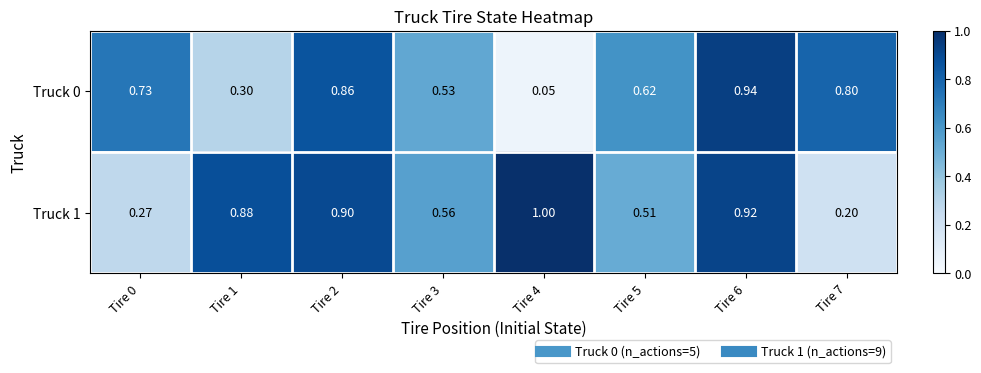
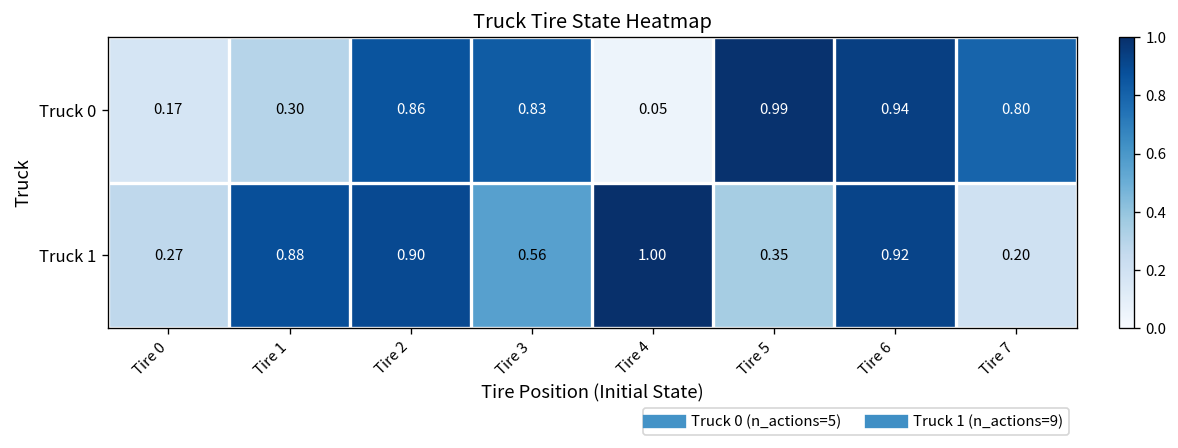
  {
    "Truck 0": {
-     "Tire 0": 0.73,
+     "Tire 0": 0.17,
      "Tire 1": 0.30,
      "Tire 2": 0.86,
-     "Tire 3": 0.53,
+     "Tire 3": 0.83,
      "Tire 4": 0.05,
-     "Tire 5": 0.62,
+     "Tire 5": 0.99,
      "Tire 6": 0.94,
      "Tire 7": 0.80
    },
    "Truck 1": {
      "Tire 0": 0.27,
      "Tire 1": 0.88,
      "Tire 2": 0.90,
      "Tire 3": 0.56,
      "Tire 4": 1.00,
-     "Tire 5": 0.51,
+     "Tire 5": 0.35,
      "Tire 6": 0.92,
      "Tire 7": 0.20
    }
  }
